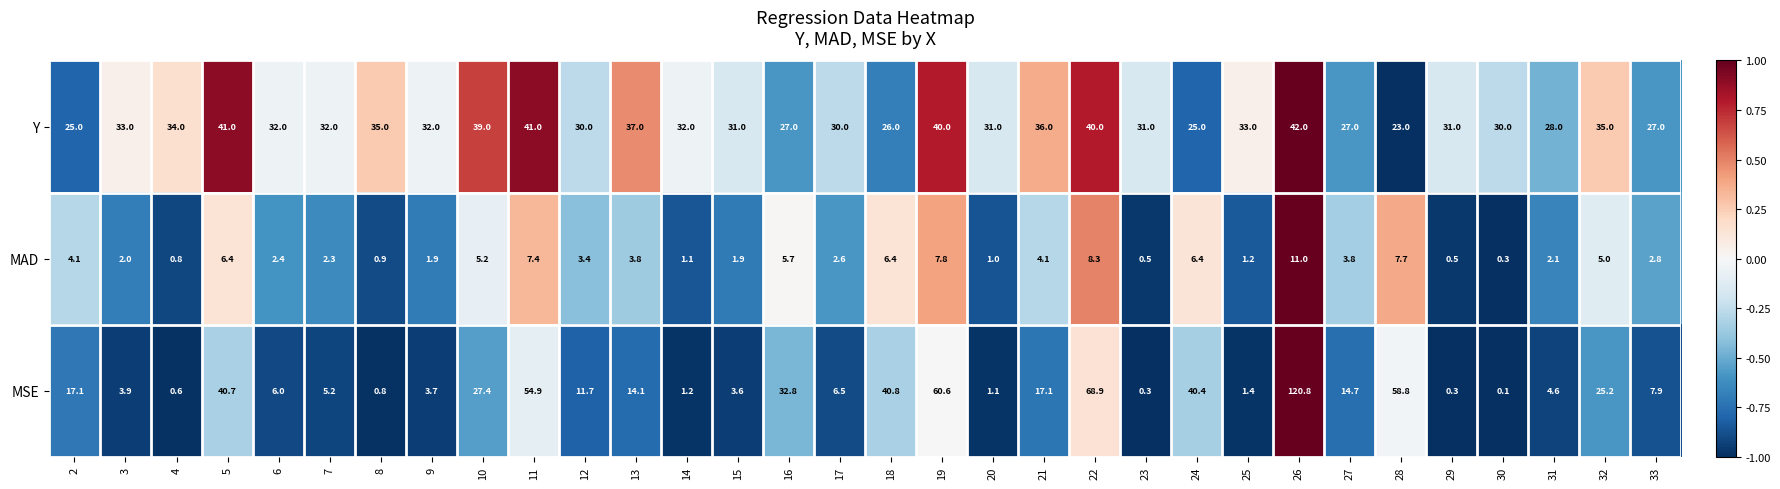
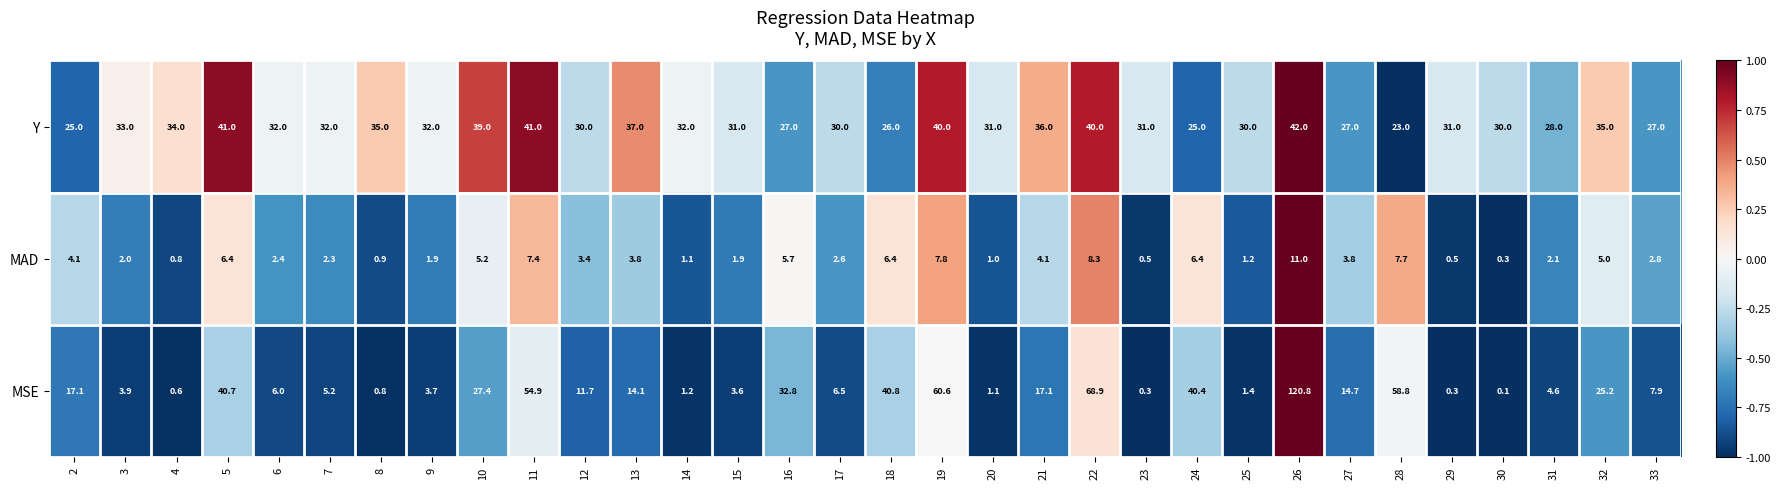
  {
    "Y": {
      "2": 25.0,
      "3": 33.0,
      "4": 34.0,
      "5": 41.0,
      "6": 32.0,
      "7": 32.0,
      "8": 35.0,
      "9": 32.0,
      "10": 39.0,
      "11": 41.0,
      "12": 30.0,
      "13": 37.0,
      "14": 32.0,
      "15": 31.0,
      "16": 27.0,
      "17": 30.0,
      "18": 26.0,
      "19": 40.0,
      "20": 31.0,
      "21": 36.0,
      "22": 40.0,
      "23": 31.0,
      "24": 25.0,
-     "25": 33.0,
+     "25": 30.0,
      "26": 42.0,
      "27": 27.0,
      "28": 23.0,
      "29": 31.0,
      "30": 30.0,
      "31": 28.0,
      "32": 35.0,
      "33": 27.0
    },
    "MAD": {
      "2": 4.1,
      "3": 2.0,
      "4": 0.8,
      "5": 6.4,
      "6": 2.4,
      "7": 2.3,
      "8": 0.9,
      "9": 1.9,
      "10": 5.2,
      "11": 7.4,
      "12": 3.4,
      "13": 3.8,
      "14": 1.1,
      "15": 1.9,
      "16": 5.7,
      "17": 2.6,
      "18": 6.4,
      "19": 7.8,
      "20": 1.0,
      "21": 4.1,
      "22": 8.3,
      "23": 0.5,
      "24": 6.4,
      "25": 1.2,
      "26": 11.0,
      "27": 3.8,
      "28": 7.7,
      "29": 0.5,
      "30": 0.3,
      "31": 2.1,
      "32": 5.0,
      "33": 2.8
    },
    "MSE": {
      "2": 17.1,
      "3": 3.9,
      "4": 0.6,
      "5": 40.7,
      "6": 6.0,
      "7": 5.2,
      "8": 0.8,
      "9": 3.7,
      "10": 27.4,
      "11": 54.9,
      "12": 11.7,
      "13": 14.1,
      "14": 1.2,
      "15": 3.6,
      "16": 32.8,
      "17": 6.5,
      "18": 40.8,
      "19": 60.6,
      "20": 1.1,
      "21": 17.1,
      "22": 68.9,
      "23": 0.3,
      "24": 40.4,
      "25": 1.4,
      "26": 120.8,
      "27": 14.7,
      "28": 58.8,
      "29": 0.3,
      "30": 0.1,
      "31": 4.6,
      "32": 25.2,
      "33": 7.9
    }
  }
